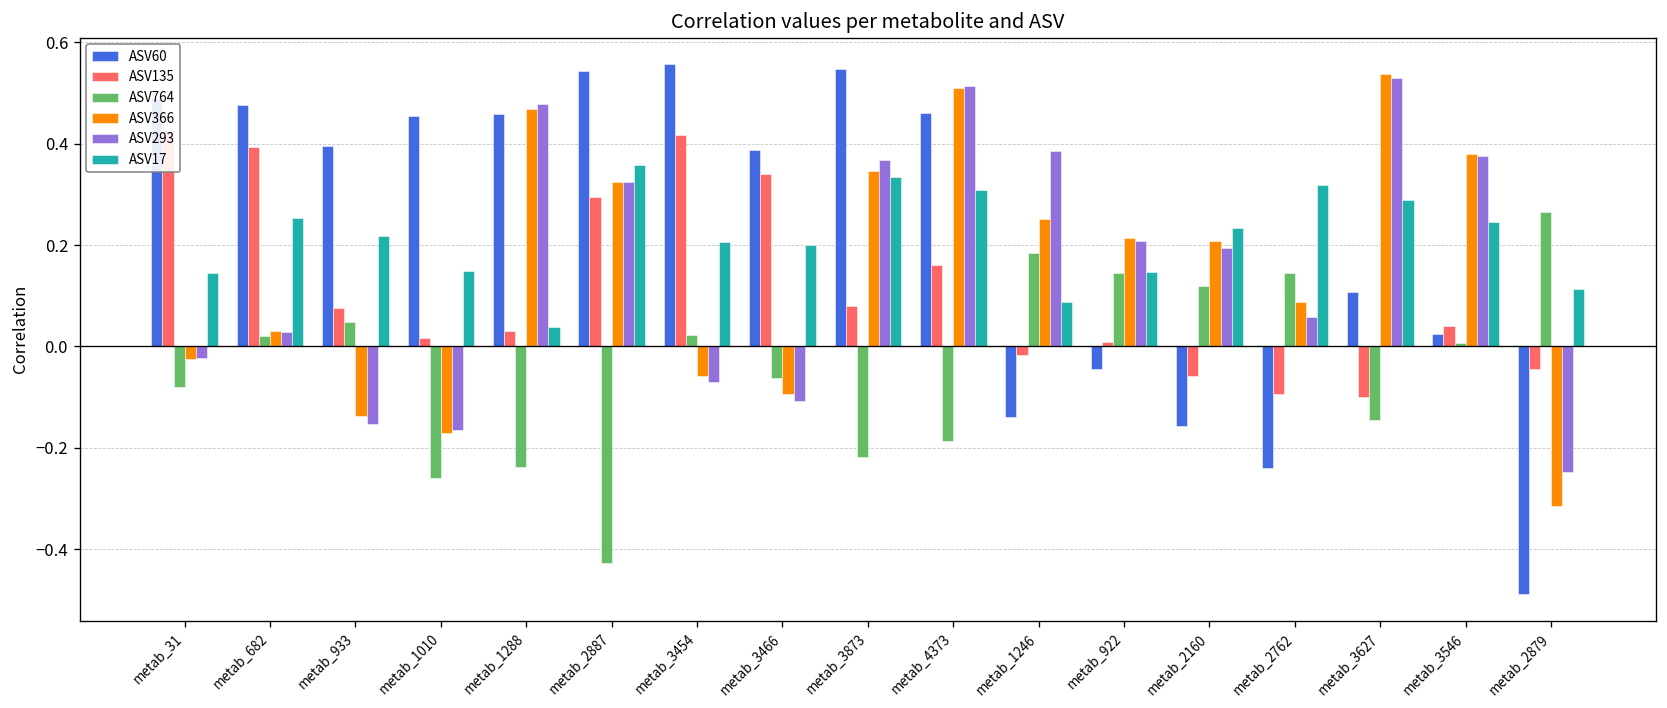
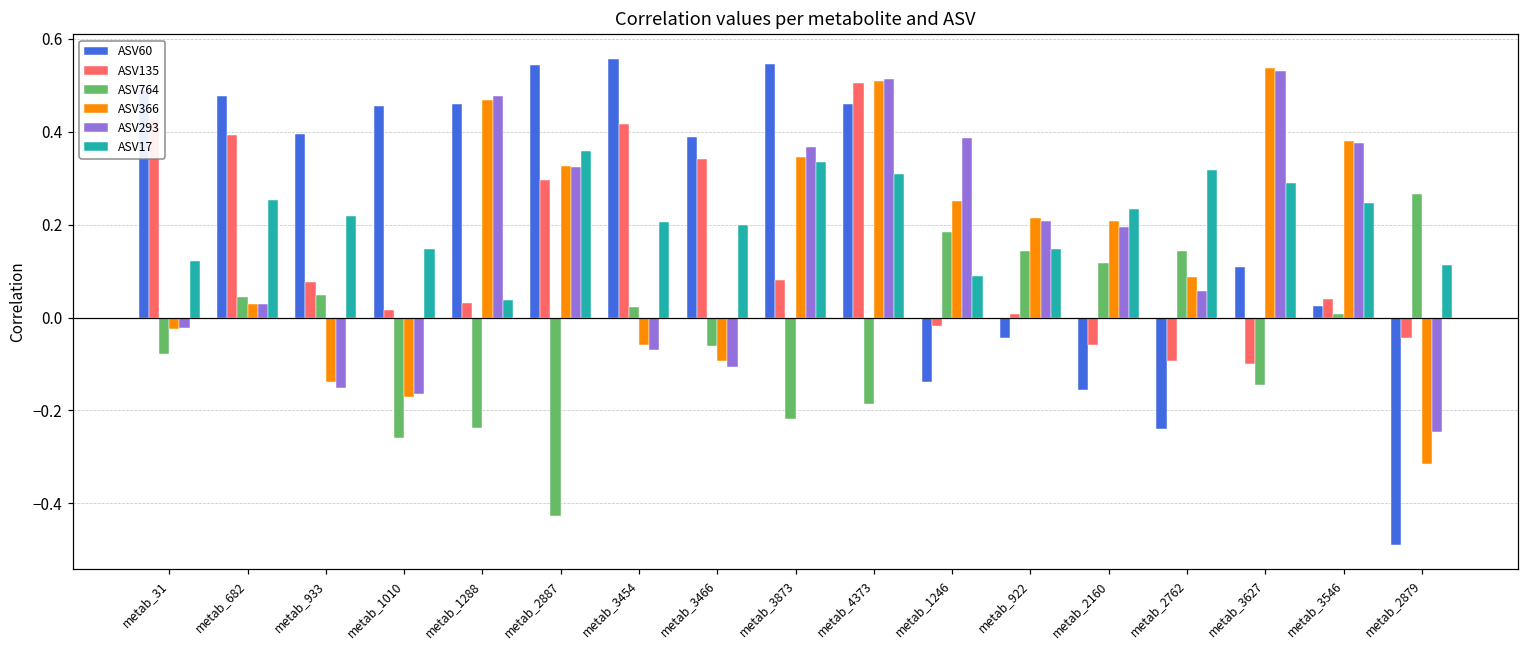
  {
    "ASV60": {
      "metab_682": 0.48,
      "metab_933": 0.39,
      "metab_1010": 0.45,
      "metab_1288": 0.46,
      "metab_2887": 0.54,
      "metab_3454": 0.56,
      "metab_3466": 0.39,
      "metab_3873": 0.55,
      "metab_4373": 0.46,
      "metab_1246": -0.14,
      "metab_922": -0.04,
      "metab_2160": -0.16,
      "metab_2762": -0.24,
      "metab_3627": 0.11,
      "metab_3546": 0.02,
      "metab_2879": -0.49
    },
    "ASV135": {
      "metab_682": 0.39,
      "metab_933": 0.08,
      "metab_1010": 0.02,
      "metab_1288": 0.03,
      "metab_2887": 0.30,
      "metab_3454": 0.42,
      "metab_3466": 0.34,
      "metab_3873": 0.08,
-     "metab_4373": 0.16,
+     "metab_4373": 0.51,
      "metab_1246": -0.02,
      "metab_922": 0.01,
      "metab_2160": -0.06,
      "metab_2762": -0.09,
      "metab_3627": -0.10,
      "metab_3546": 0.04,
      "metab_2879": -0.04
    },
    "ASV764": {
      "metab_31": -0.08,
-     "metab_682": 0.02,
+     "metab_682": 0.04,
      "metab_933": 0.05,
      "metab_1010": -0.26,
      "metab_1288": -0.24,
      "metab_2887": -0.43,
      "metab_3454": 0.02,
      "metab_3466": -0.06,
      "metab_3873": -0.22,
      "metab_4373": -0.19,
      "metab_1246": 0.18,
      "metab_922": 0.14,
      "metab_2160": 0.12,
      "metab_2762": 0.14,
      "metab_3627": -0.15,
      "metab_3546": 0.01,
      "metab_2879": 0.27
    },
    "ASV366": {
      "metab_31": -0.03,
      "metab_682": 0.03,
      "metab_933": -0.14,
      "metab_1010": -0.17,
      "metab_1288": 0.47,
      "metab_2887": 0.33,
      "metab_3454": -0.06,
      "metab_3466": -0.09,
      "metab_3873": 0.35,
      "metab_4373": 0.51,
      "metab_1246": 0.25,
      "metab_922": 0.21,
      "metab_2160": 0.21,
      "metab_2762": 0.09,
      "metab_3627": 0.54,
      "metab_3546": 0.38,
      "metab_2879": -0.31
    },
    "ASV293": {
      "metab_31": -0.02,
      "metab_682": 0.03,
      "metab_933": -0.15,
      "metab_1010": -0.16,
      "metab_1288": 0.48,
      "metab_2887": 0.32,
      "metab_3454": -0.07,
      "metab_3466": -0.11,
      "metab_3873": 0.37,
      "metab_4373": 0.51,
      "metab_1246": 0.39,
      "metab_922": 0.21,
      "metab_2160": 0.19,
      "metab_2762": 0.06,
      "metab_3627": 0.53,
      "metab_3546": 0.37,
      "metab_2879": -0.25
    },
    "ASV17": {
-     "metab_31": 0.14,
+     "metab_31": 0.12,
      "metab_682": 0.25,
      "metab_933": 0.22,
      "metab_1010": 0.15,
      "metab_1288": 0.04,
      "metab_2887": 0.36,
      "metab_3454": 0.21,
      "metab_3466": 0.20,
      "metab_3873": 0.33,
      "metab_4373": 0.31,
      "metab_1246": 0.09,
      "metab_922": 0.15,
      "metab_2160": 0.23,
      "metab_2762": 0.32,
      "metab_3627": 0.29,
      "metab_3546": 0.25,
      "metab_2879": 0.11
    }
  }
